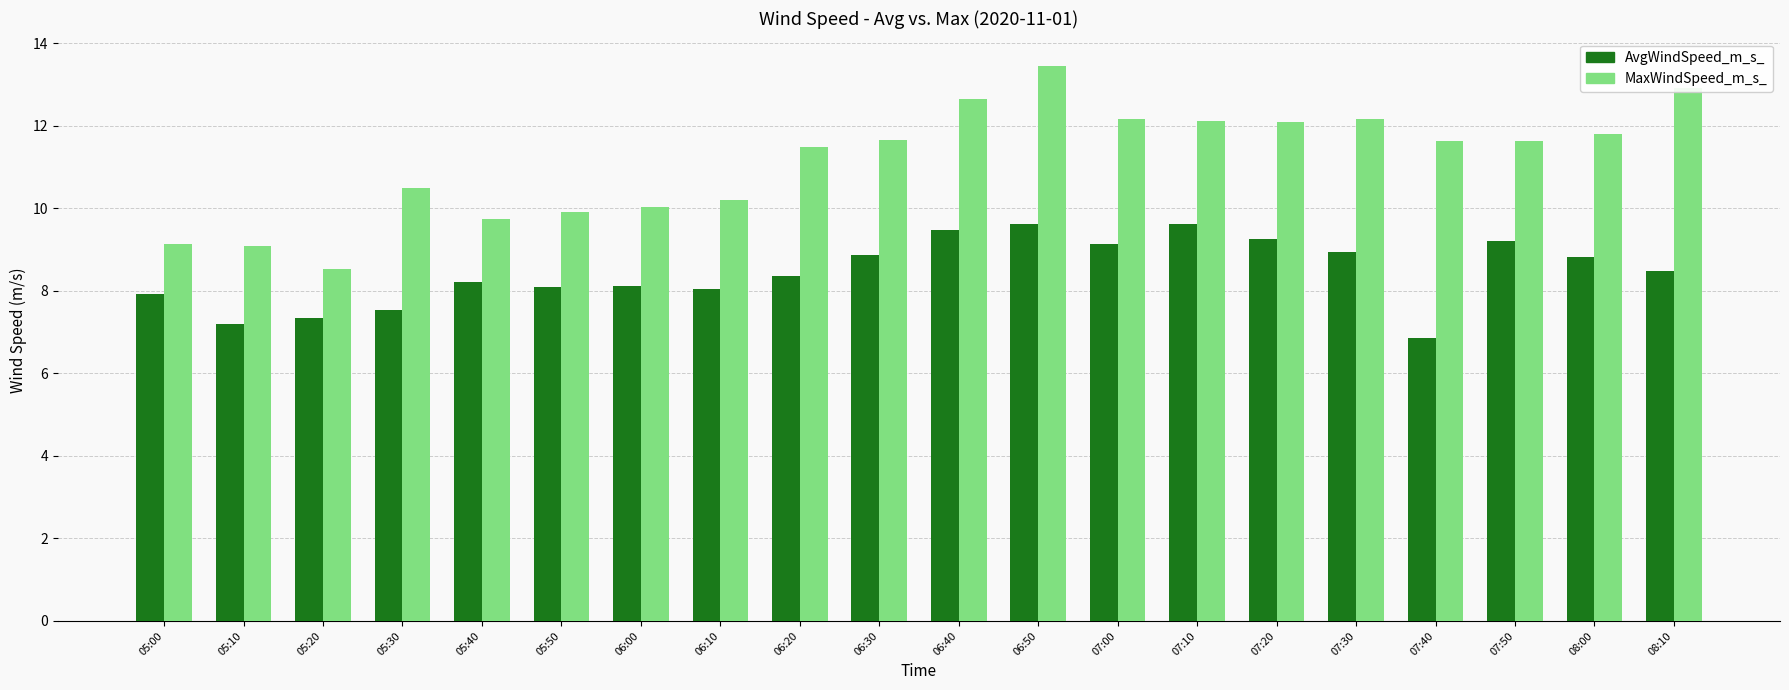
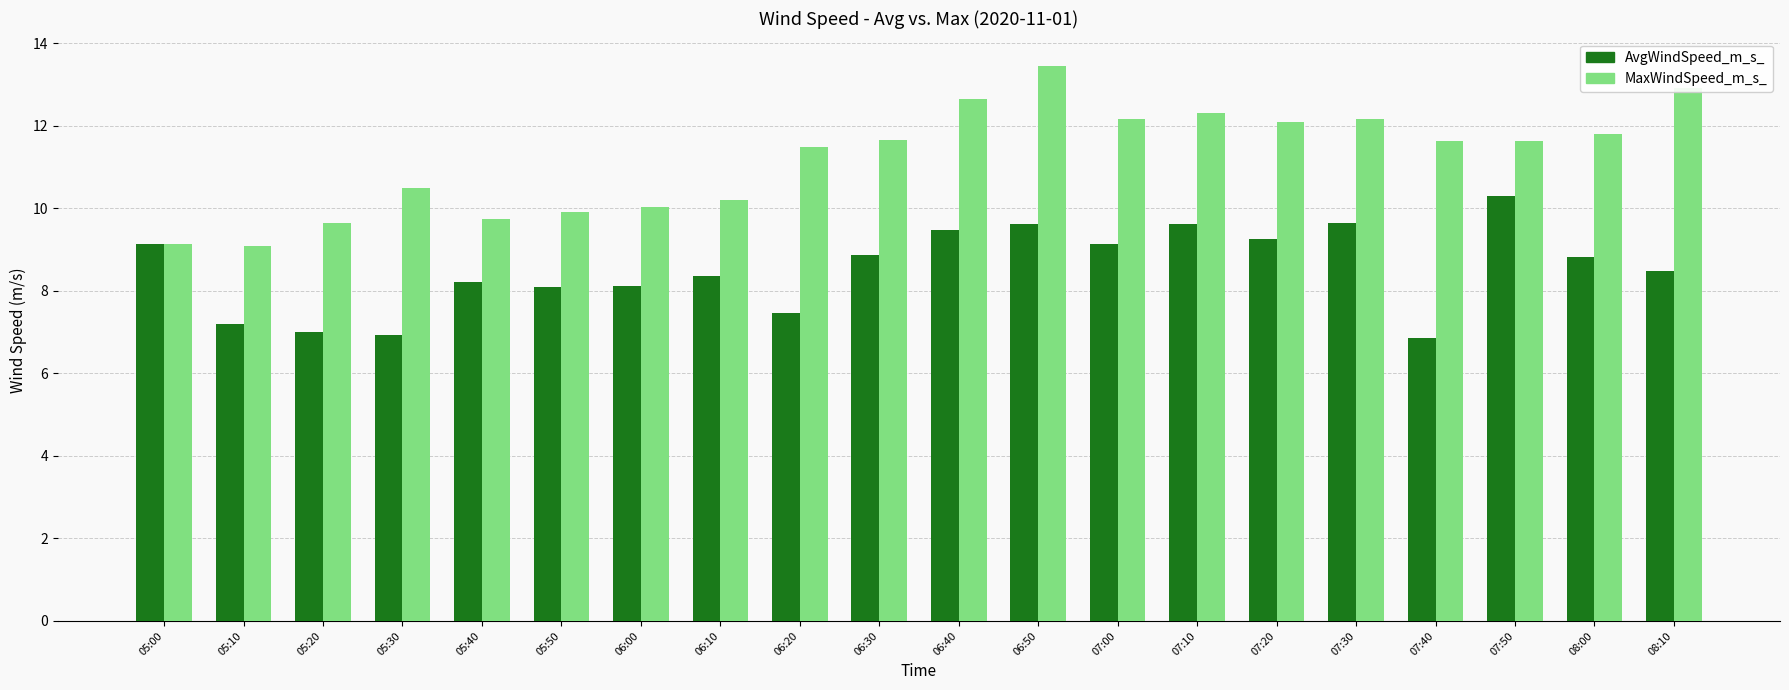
  {
    "AvgWindSpeed_m_s_": {
-     "05:00": 7.9,
+     "05:00": 9.1,
      "05:10": 7.2,
-     "05:20": 7.3,
-     "05:30": 7.5,
+     "05:20": 7.0,
+     "05:30": 6.9,
      "05:40": 8.2,
      "05:50": 8.1,
      "06:00": 8.1,
-     "06:10": 8.1,
-     "06:20": 8.4,
+     "06:10": 8.4,
+     "06:20": 7.5,
      "06:30": 8.9,
      "06:40": 9.5,
      "06:50": 9.6,
      "07:00": 9.1,
      "07:10": 9.6,
      "07:20": 9.3,
-     "07:30": 8.9,
+     "07:30": 9.6,
      "07:40": 6.9,
-     "07:50": 9.2,
+     "07:50": 10.3,
      "08:00": 8.8,
      "08:10": 8.5
    },
    "MaxWindSpeed_m_s_": {
      "05:00": 9.1,
      "05:10": 9.1,
-     "05:20": 8.5,
+     "05:20": 9.6,
      "05:30": 10.5,
      "05:40": 9.8,
      "05:50": 9.9,
      "06:00": 10.0,
      "06:10": 10.2,
      "06:20": 11.5,
      "06:30": 11.7,
      "06:40": 12.7,
      "06:50": 13.4,
      "07:00": 12.2,
-     "07:10": 12.1,
+     "07:10": 12.3,
      "07:20": 12.1,
      "07:30": 12.2,
      "07:40": 11.6,
      "07:50": 11.6,
      "08:00": 11.8
    }
  }
